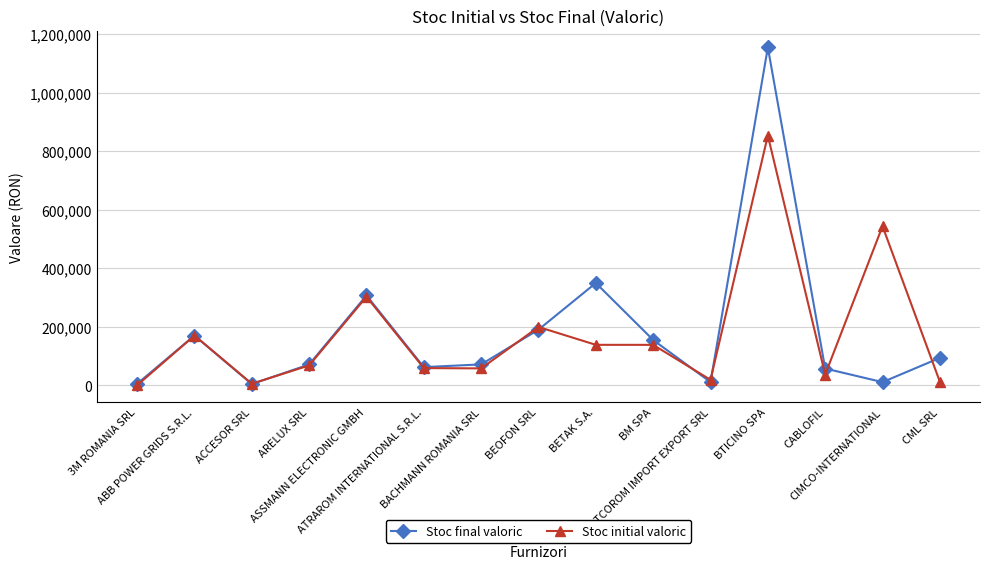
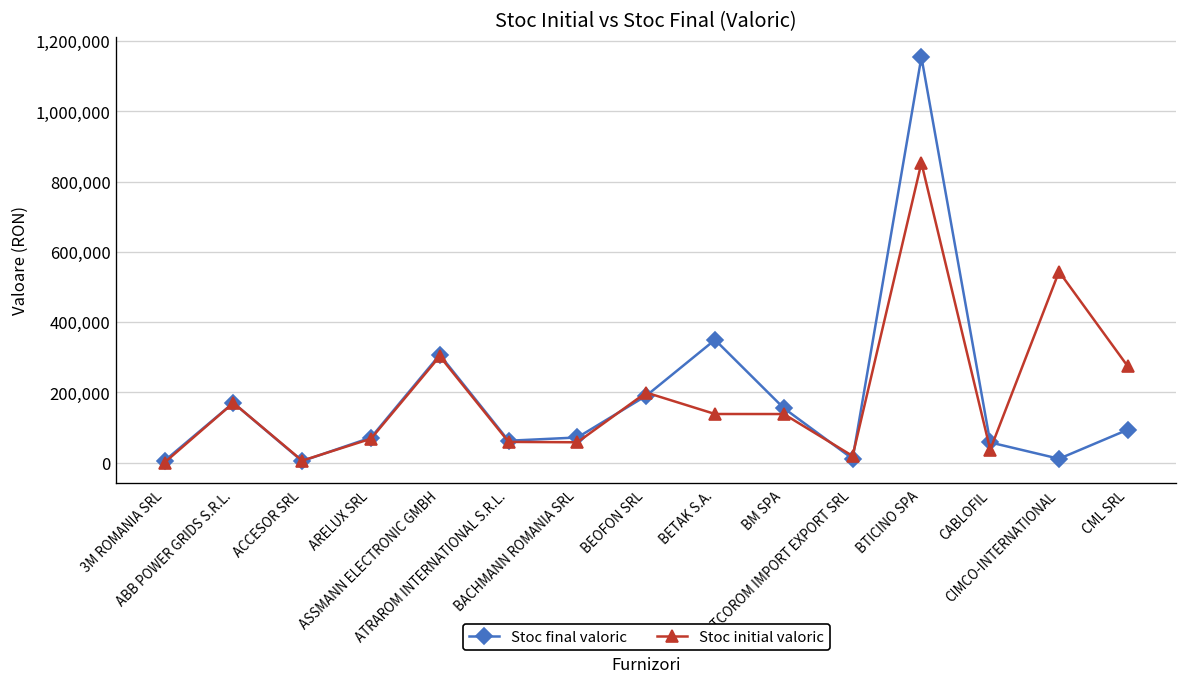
  {
    "Stoc final valoric": {
      "BACHMANN ROMANIA SRL": "70,000",
      "BEOFON SRL": "190,000",
      "BETAK S.A.": "350,000",
      "BM SPA": "150,000",
      "BTICINO SPA": "1,150,000",
      "CABLOFIL": "60,000",
      "CIMCO-INTERNATIONAL": "10,000",
      "CML SRL": "90,000"
    },
    "Stoc initial valoric": {
      "BACHMANN ROMANIA SRL": "60,000",
      "BEOFON SRL": "200,000",
      "BETAK S.A.": "140,000",
      "BM SPA": "140,000",
      "BTICINO SPA": "850,000",
      "CABLOFIL": "40,000",
      "CIMCO-INTERNATIONAL": "540,000",
-     "CML SRL": "10,000"
+     "CML SRL": "270,000"
    }
  }
